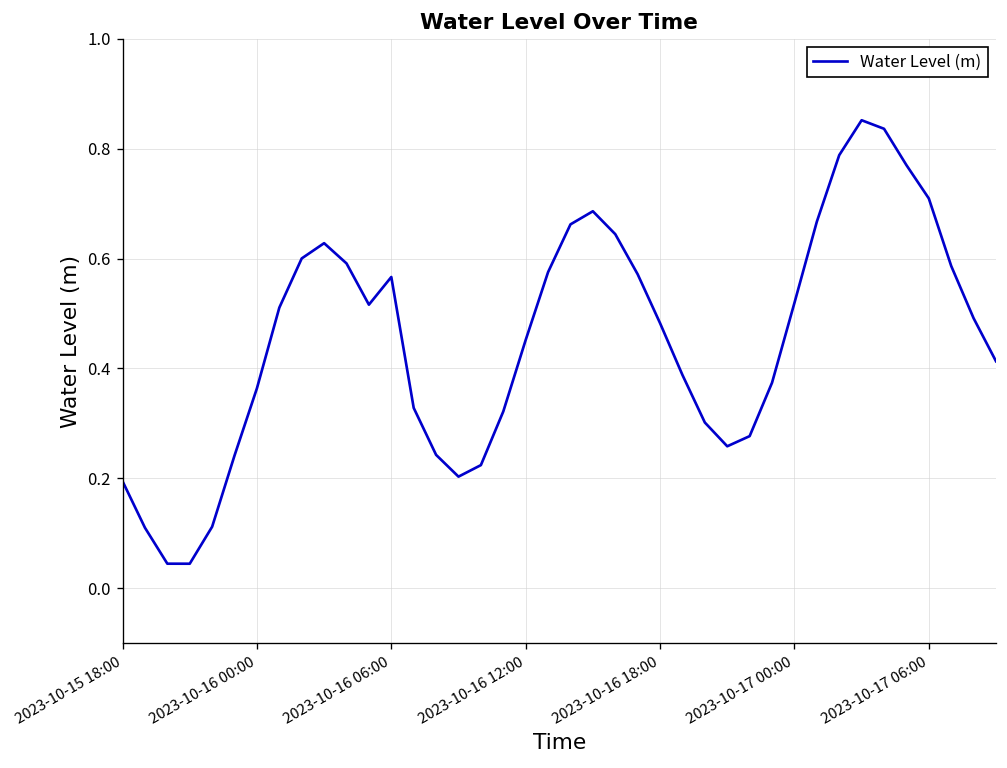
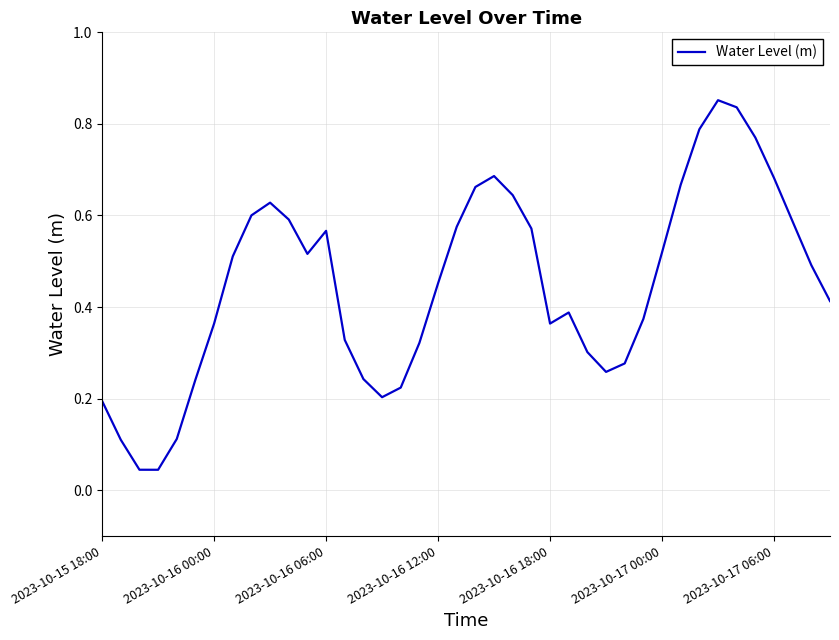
  {
    "2023-10-15 18:00": 0.19,
    "2023-10-16 00:00": 0.36,
    "2023-10-16 06:00": 0.57,
    "2023-10-16 12:00": 0.45,
-   "2023-10-16 18:00": 0.48,
+   "2023-10-16 18:00": 0.36,
    "2023-10-17 00:00": 0.52,
-   "2023-10-17 06:00": 0.71
+   "2023-10-17 06:00": 0.68
  }
